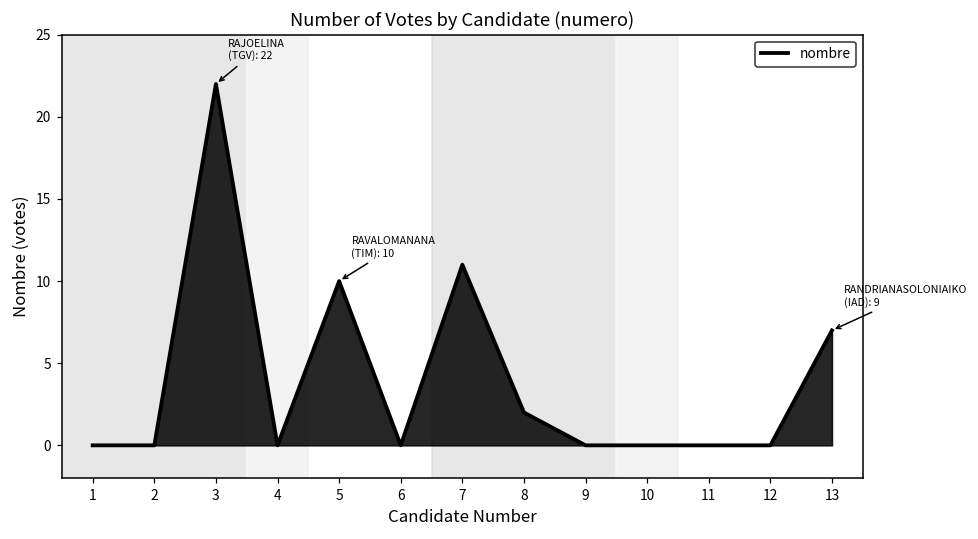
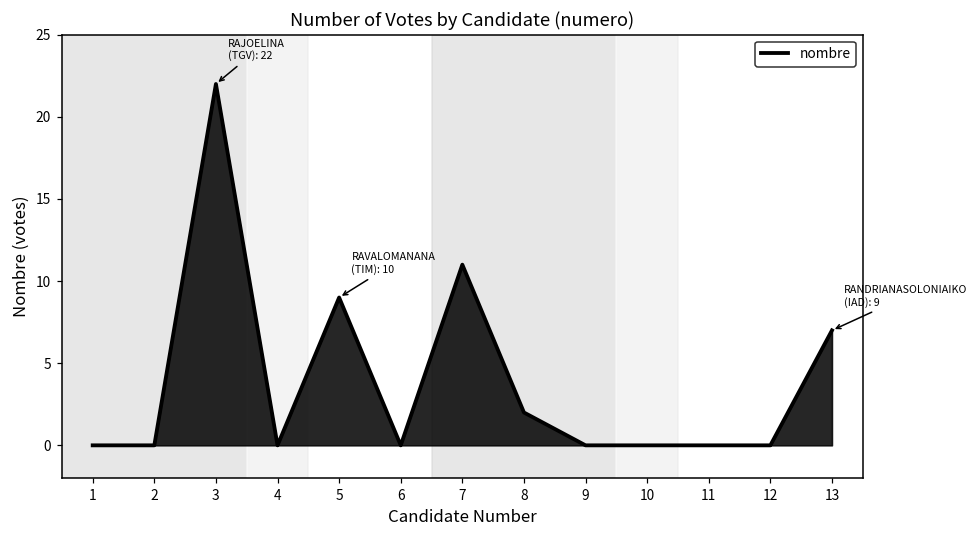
  {
    "1": 0,
    "2": 0,
    "4": 0,
-   "5": 10,
+   "5": 9,
    "6": 0,
    "7": 11,
    "8": 2,
    "9": 0,
    "10": 0,
    "11": 0,
    "12": 0
  }
